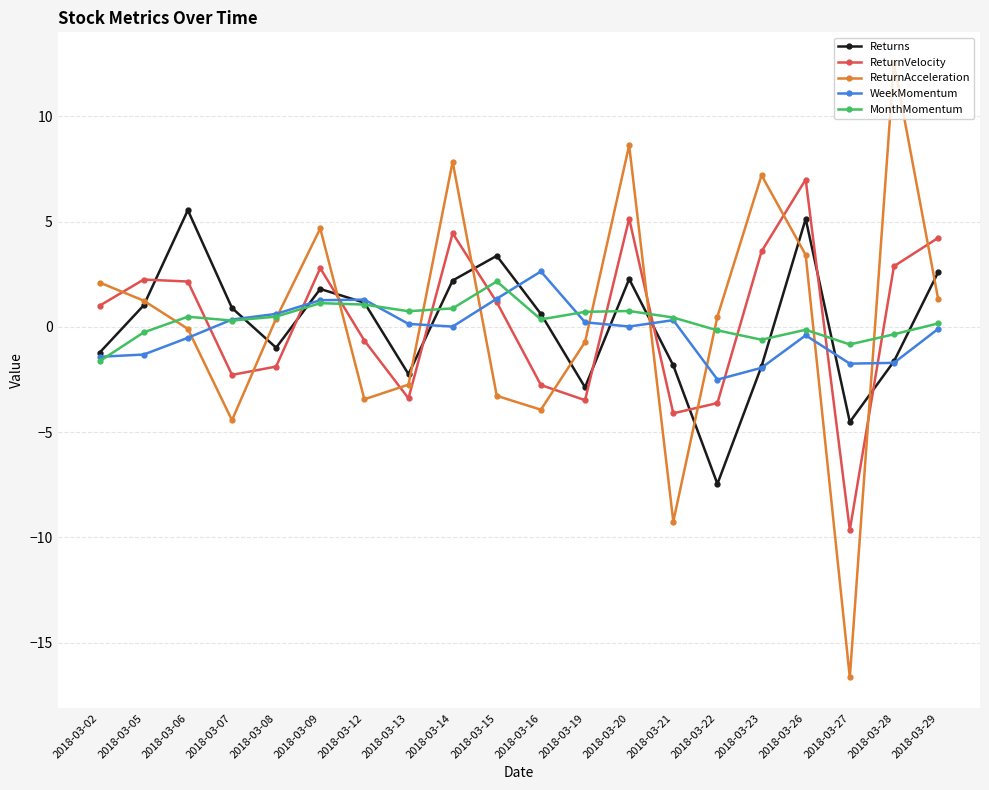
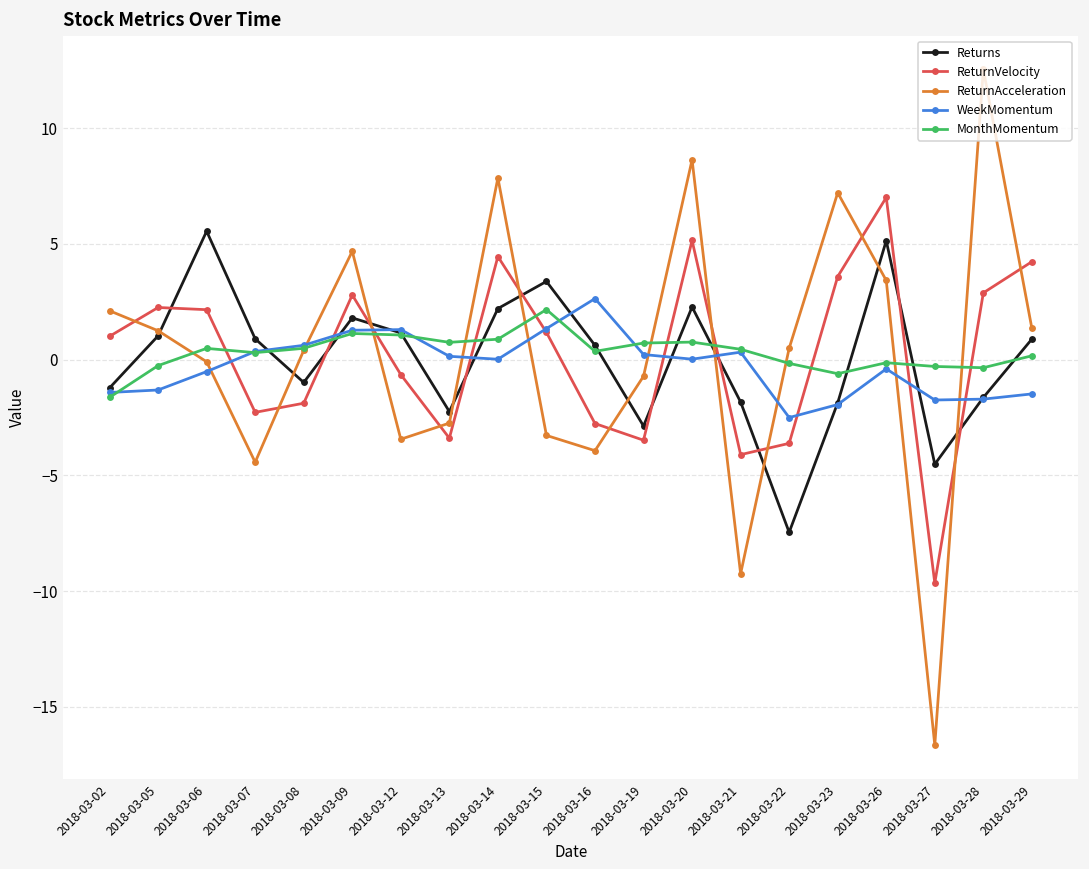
  {
    "Returns": {
      "2018-03-02": -1.2,
      "2018-03-05": 1.0,
      "2018-03-06": 5.5,
      "2018-03-07": 0.9,
      "2018-03-08": -1.0,
      "2018-03-09": 1.8,
      "2018-03-13": -2.2,
      "2018-03-14": 2.2,
      "2018-03-15": 3.4,
      "2018-03-16": 0.6,
      "2018-03-19": -2.9,
      "2018-03-20": 2.3,
      "2018-03-21": -1.8,
      "2018-03-22": -7.5,
      "2018-03-26": 5.1,
      "2018-03-27": -4.5,
-     "2018-03-29": 2.6
+     "2018-03-29": 0.9
    },
    "WeekMomentum": {
      "2018-03-02": -1.4,
      "2018-03-05": -1.3,
      "2018-03-06": -0.5,
      "2018-03-08": 0.6,
      "2018-03-09": 1.3,
      "2018-03-12": 1.3,
      "2018-03-13": 0.1,
      "2018-03-14": 0.0,
      "2018-03-15": 1.3,
      "2018-03-16": 2.6,
      "2018-03-19": 0.2,
      "2018-03-20": 0.0,
      "2018-03-21": 0.3,
      "2018-03-22": -2.5,
      "2018-03-26": -0.4,
      "2018-03-27": -1.7,
-     "2018-03-29": -0.1
+     "2018-03-29": -1.5
    },
    "MonthMomentum": {
      "2018-03-02": -1.6,
      "2018-03-05": -0.3,
      "2018-03-06": 0.5,
      "2018-03-09": 1.1,
      "2018-03-13": 0.7,
      "2018-03-14": 0.9,
      "2018-03-15": 2.2,
      "2018-03-16": 0.4,
      "2018-03-19": 0.7,
      "2018-03-20": 0.8,
      "2018-03-21": 0.4,
      "2018-03-22": -0.2,
      "2018-03-23": -0.6,
      "2018-03-26": -0.1,
-     "2018-03-27": -0.8,
+     "2018-03-27": -0.3,
      "2018-03-28": -0.4,
      "2018-03-29": 0.2
    }
  }
